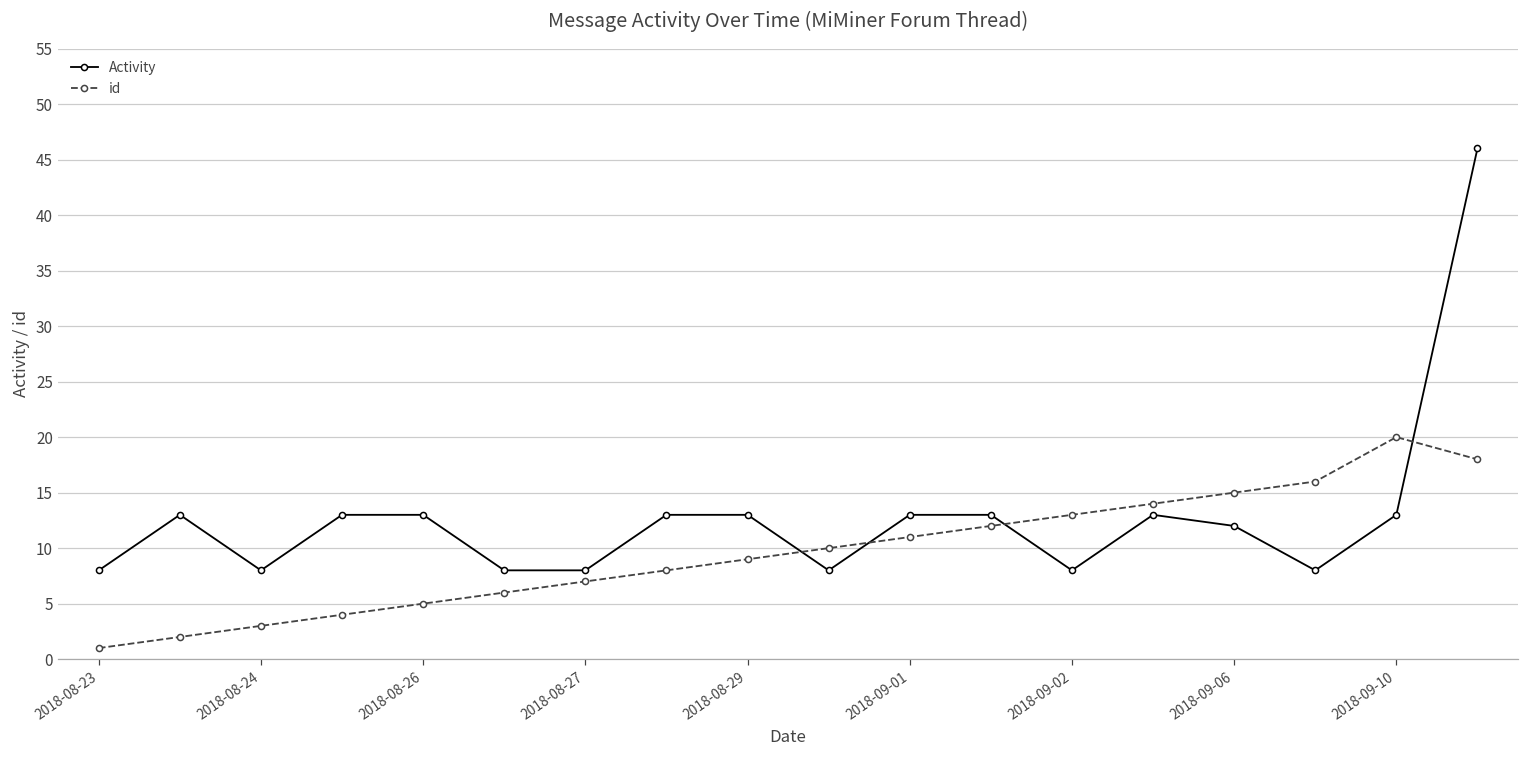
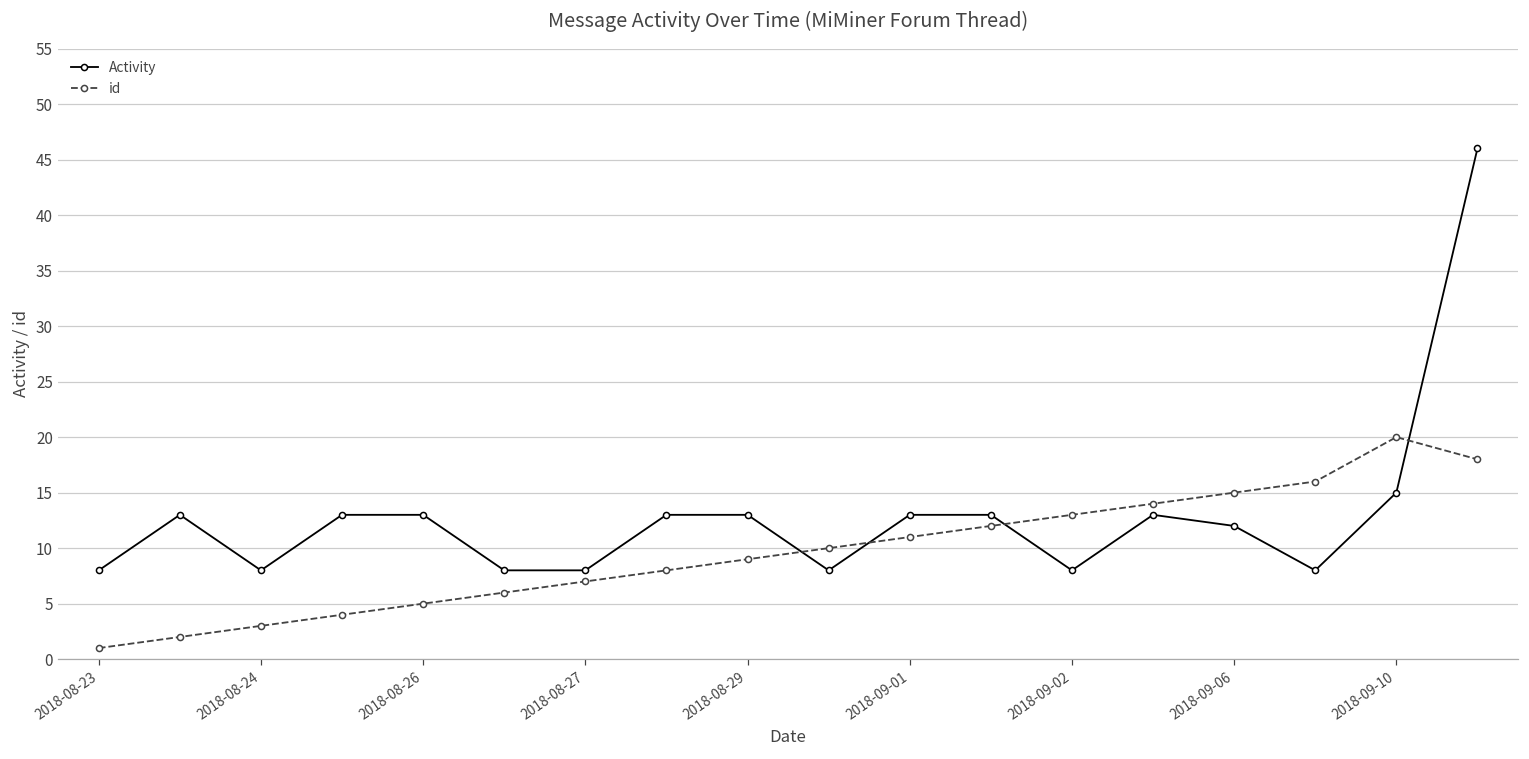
  {
    "Activity": {
      "2018-08-23": 8,
      "2018-09-06": 12,
-     "2018-09-10": 13
+     "2018-09-10": 15
    },
    "id": {
      "2018-08-23": 1,
      "2018-09-06": 15,
      "2018-09-10": 20
    }
  }
